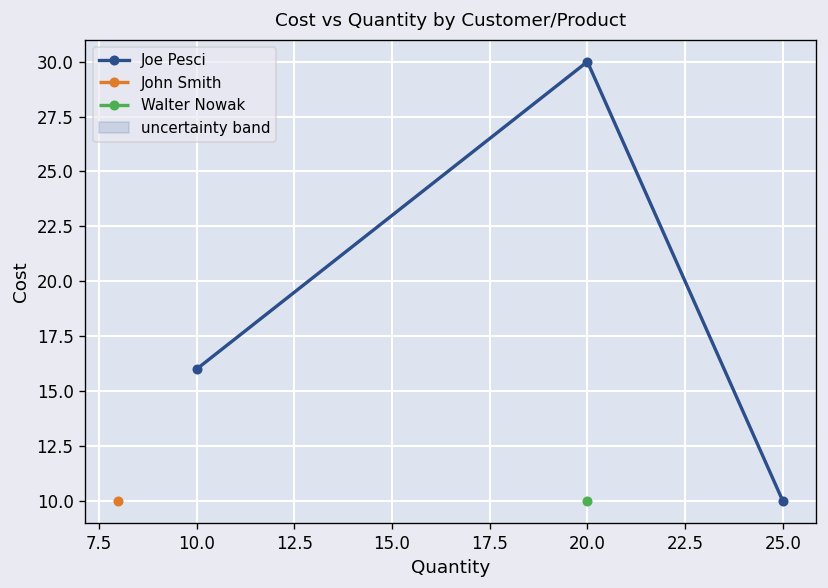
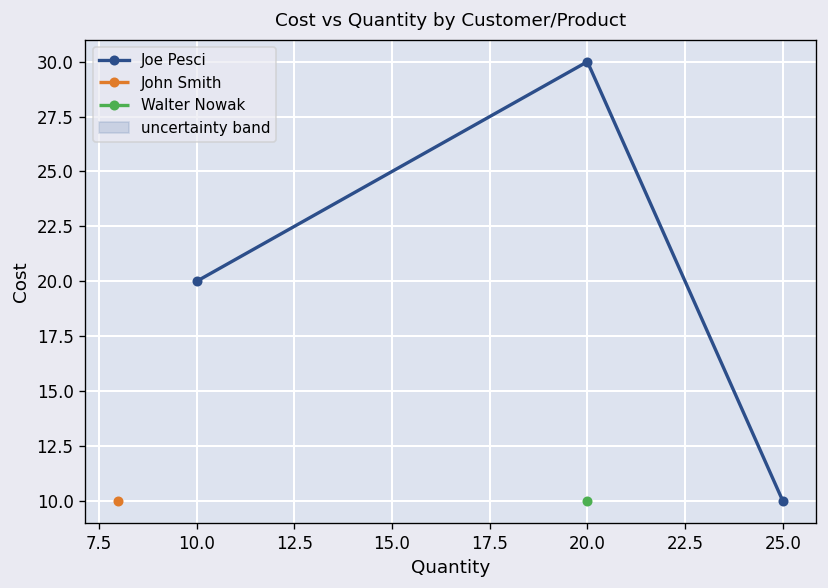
  {
    "Joe Pesci": {
-     "10.0": 16,
+     "10.0": 20,
      "20.0": 30,
      "25.0": 10
    },
    "Walter Nowak": {
      "20.0": 10
    }
  }
